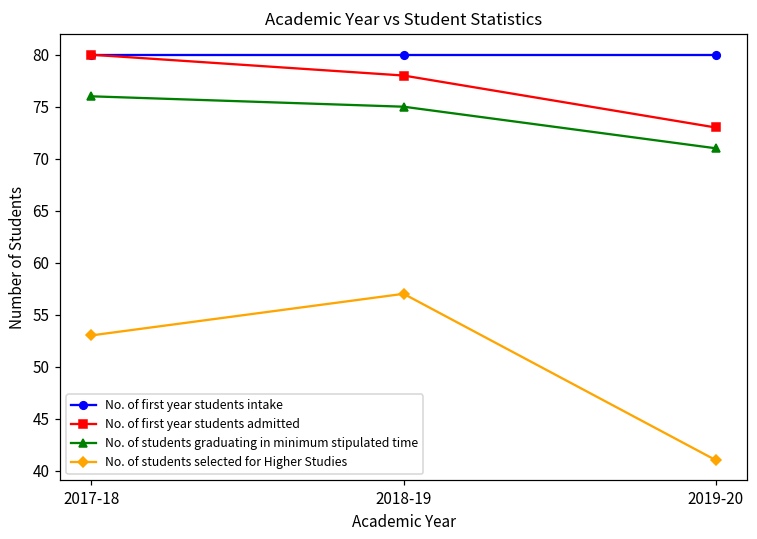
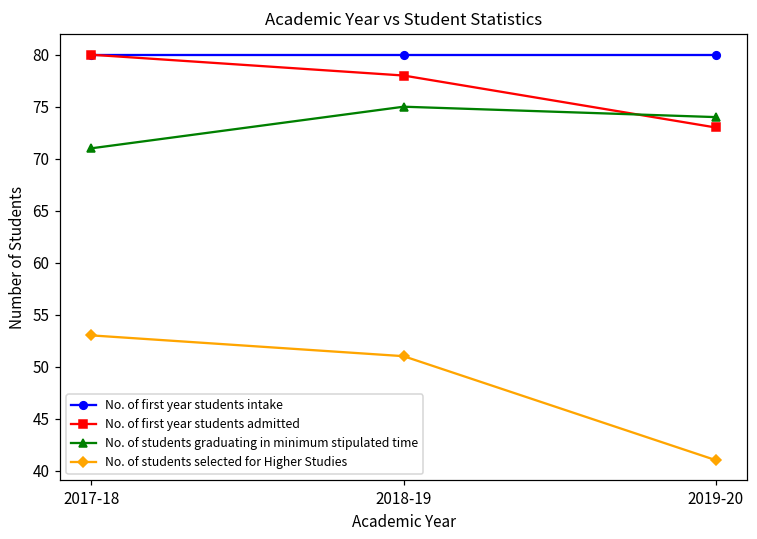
  {
    "No. of first year students intake": {
      "2018-19": 80,
      "2019-20": 80
    },
    "No. of first year students admitted": {
      "2018-19": 78,
      "2019-20": 73
    },
    "No. of students graduating in minimum stipulated time": {
-     "2017-18": 76,
+     "2017-18": 71,
      "2018-19": 75,
-     "2019-20": 71
+     "2019-20": 74
    },
    "No. of students selected for Higher Studies": {
      "2017-18": 53,
-     "2018-19": 57,
+     "2018-19": 51,
      "2019-20": 41
    }
  }
